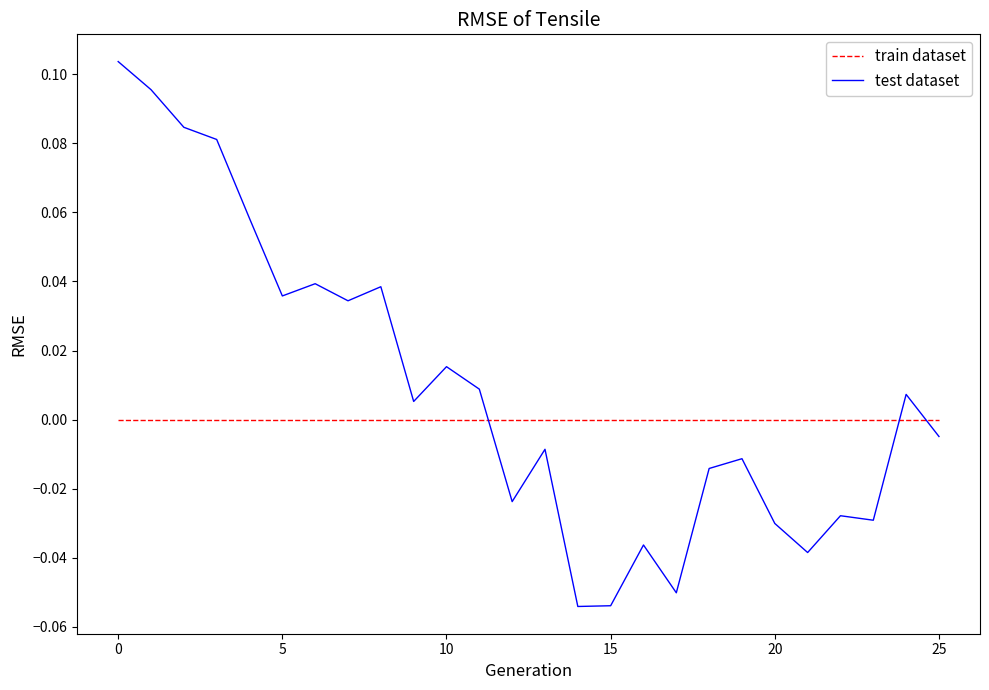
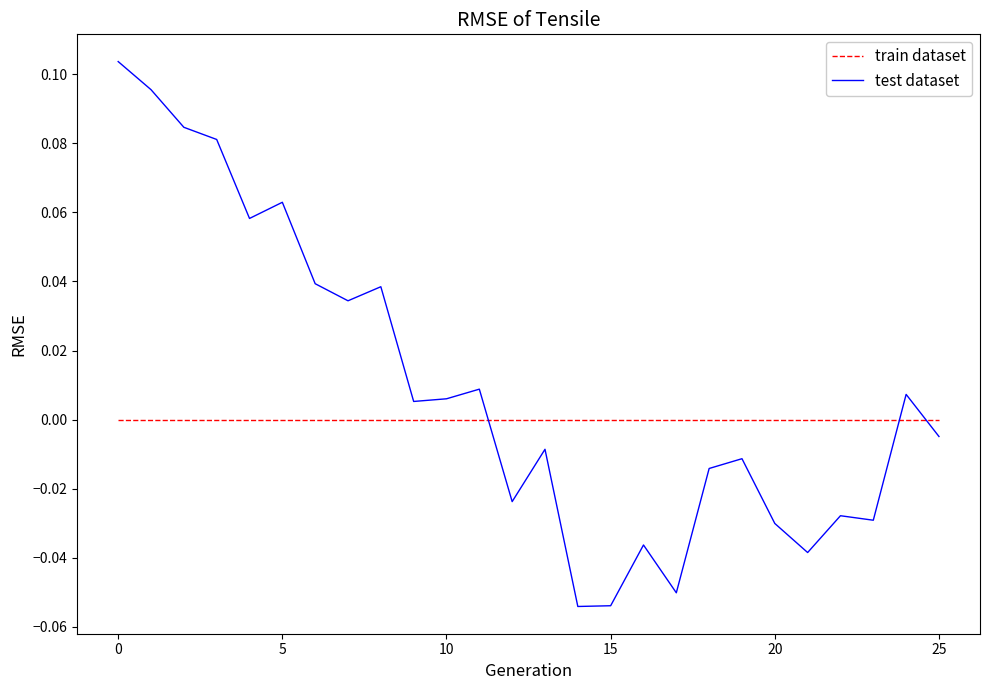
  {
    "train dataset": {
      "0": 0.000,
      "5": 0.000,
      "10": 0.000,
      "15": 0.000,
      "20": 0.000,
      "25": 0.000
    },
    "test dataset": {
      "0": 0.104,
-     "5": 0.036,
-     "10": 0.015,
+     "5": 0.063,
+     "10": 0.006,
      "15": -0.054,
      "20": -0.030,
      "25": -0.005
    }
  }
